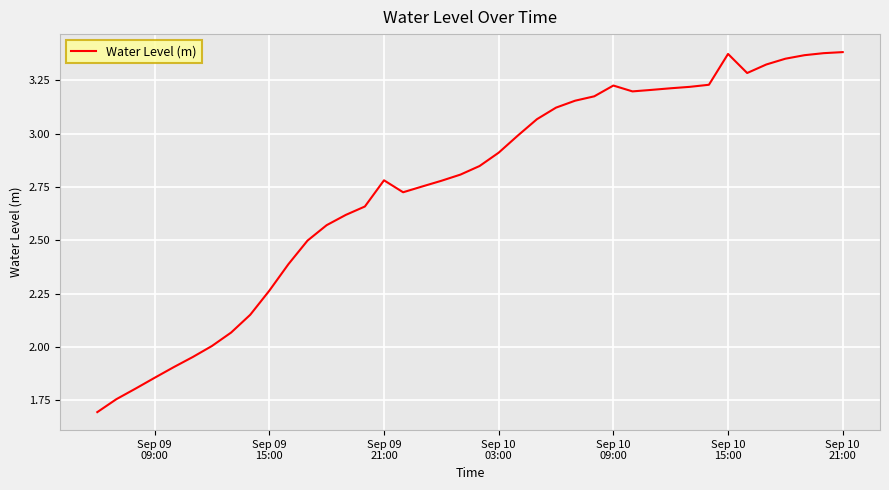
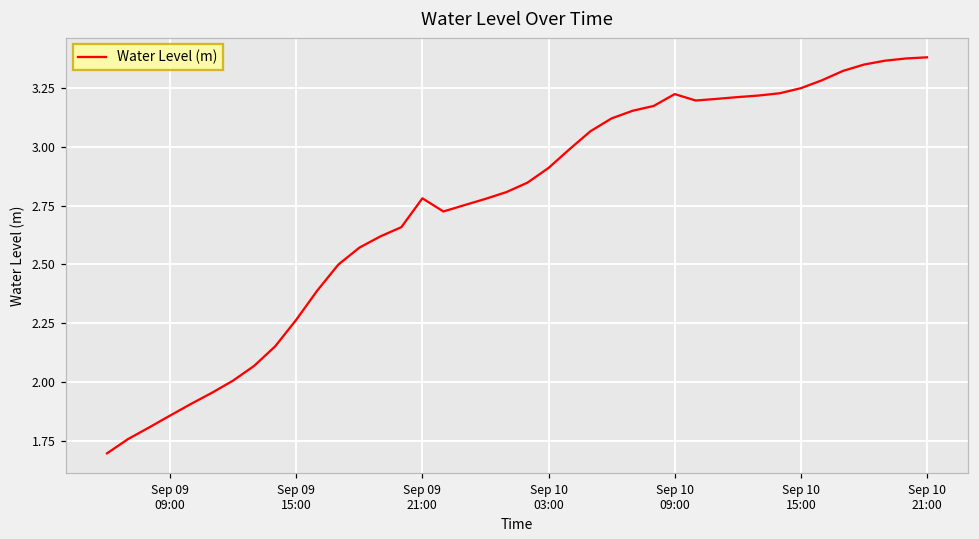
  {
    "Sep 09 09:00": 1.86,
    "Sep 09 15:00": 2.26,
    "Sep 09 21:00": 2.78,
    "Sep 10 03:00": 2.91,
    "Sep 10 09:00": 3.23,
-   "Sep 10 15:00": 3.37,
+   "Sep 10 15:00": 3.25,
    "Sep 10 21:00": 3.38
  }
